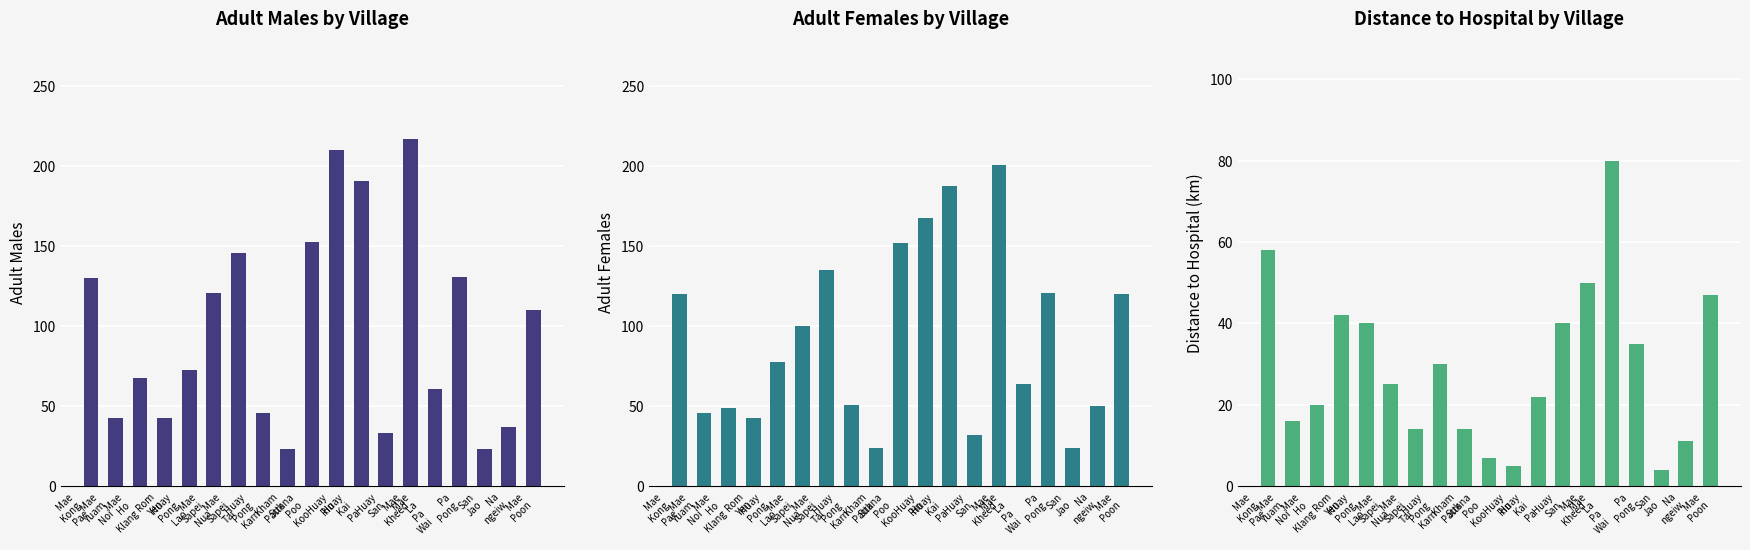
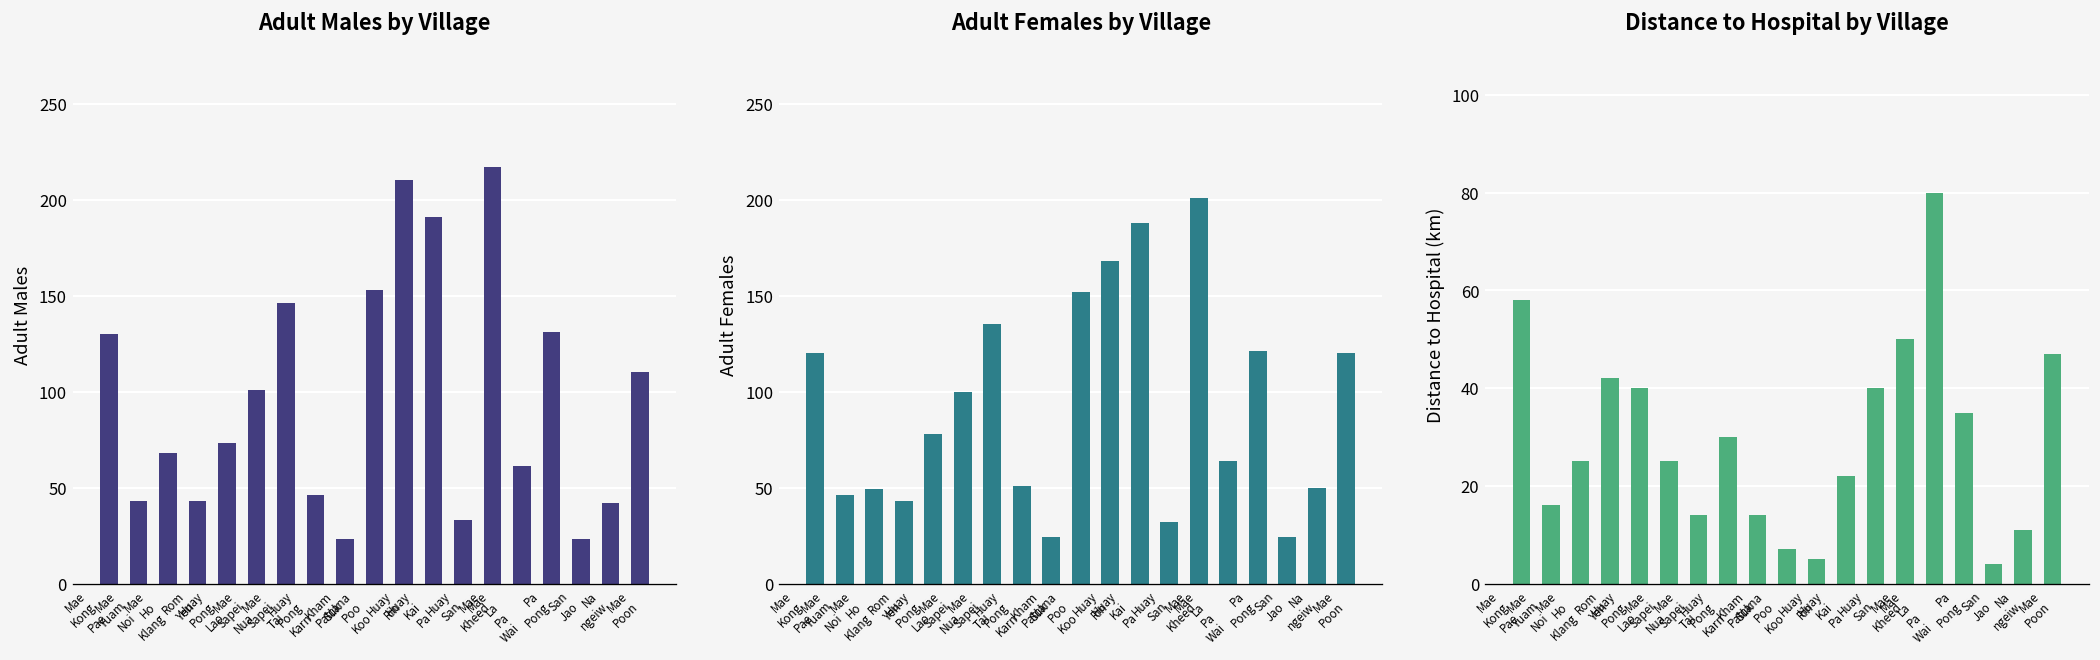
  {
    "Adult Males by Village": {
      "Mae Kong Pae": 130,
      "Mae Yuam Noi": 43,
      "Mae Ho Klang": 68,
      "Rom Yen": 43,
      "Huay Pong Lao": 73,
-     "Mae Sapei Nua": 121,
+     "Mae Sapei Nua": 101,
      "Mae Sapei Tai": 146,
      "Huay Pong Karn": 46,
      "Kham Suk": 23,
      "Pattana Poo Koo": 153,
      "Huay Rin": 210,
      "Huay Kai Pa": 191,
      "Huay San": 33,
      "Mae Kheed": 217,
      "Mae La Pa Wai": 61,
      "Pa Pong": 131,
      "San Jao": 23,
-     "Na ngeiw": 37,
+     "Na ngeiw": 42,
      "Mae Poon": 110
    },
    "Adult Females by Village": {
      "Mae Kong Pae": 120,
      "Mae Yuam Noi": 46,
      "Mae Ho Klang": 49,
      "Rom Yen": 43,
      "Huay Pong Lao": 78,
      "Mae Sapei Nua": 100,
      "Mae Sapei Tai": 135,
      "Huay Pong Karn": 51,
      "Kham Suk": 24,
      "Pattana Poo Koo": 152,
      "Huay Rin": 168,
      "Huay Kai Pa": 188,
      "Huay San": 32,
      "Mae Kheed": 201,
      "Mae La Pa Wai": 64,
      "Pa Pong": 121,
      "San Jao": 24,
      "Na ngeiw": 50,
      "Mae Poon": 120
    },
    "Distance to Hospital by Village": {
      "Mae Kong Pae": 58,
      "Mae Yuam Noi": 16,
-     "Mae Ho Klang": 20,
+     "Mae Ho Klang": 25,
      "Rom Yen": 42,
      "Huay Pong Lao": 40,
      "Mae Sapei Nua": 25,
      "Mae Sapei Tai": 14,
      "Huay Pong Karn": 30,
      "Kham Suk": 14,
      "Pattana Poo Koo": 7,
      "Huay Rin": 5,
      "Huay Kai Pa": 22,
      "Huay San": 40,
      "Mae Kheed": 50,
      "Mae La Pa Wai": 80,
      "Pa Pong": 35,
      "San Jao": 4,
      "Na ngeiw": 11,
      "Mae Poon": 47
    }
  }
